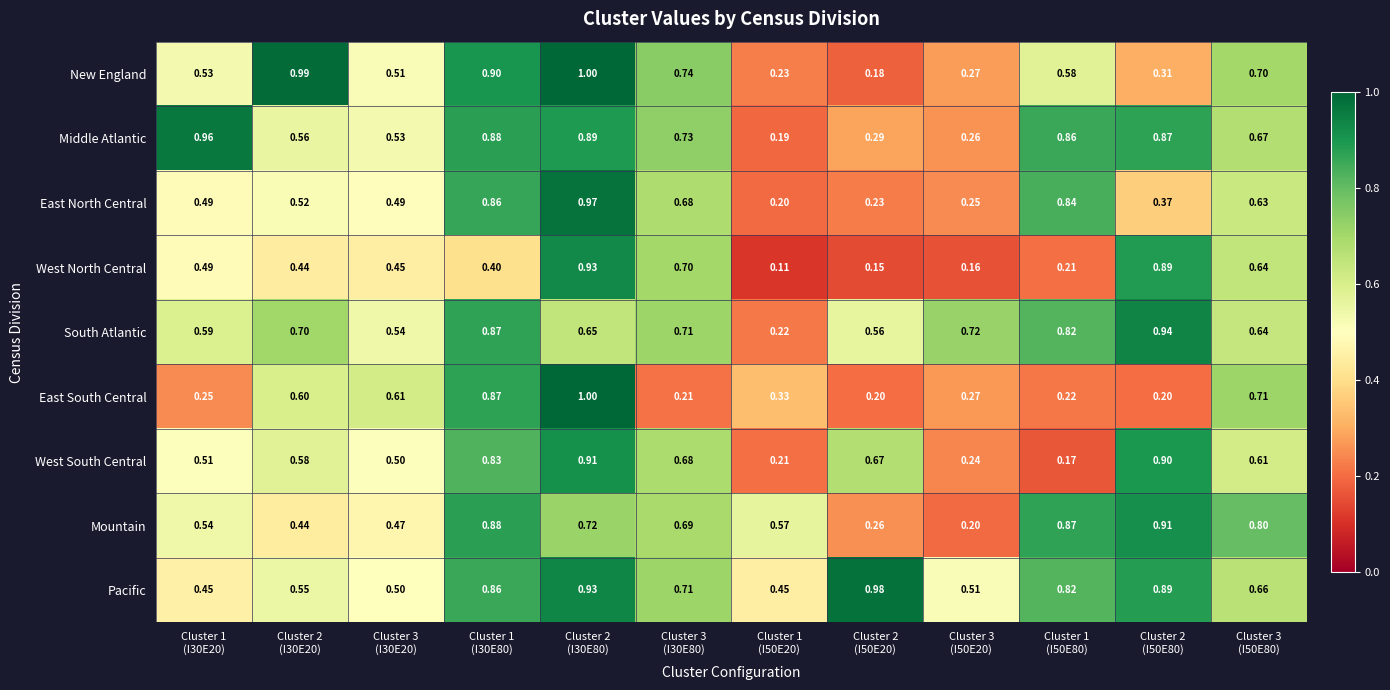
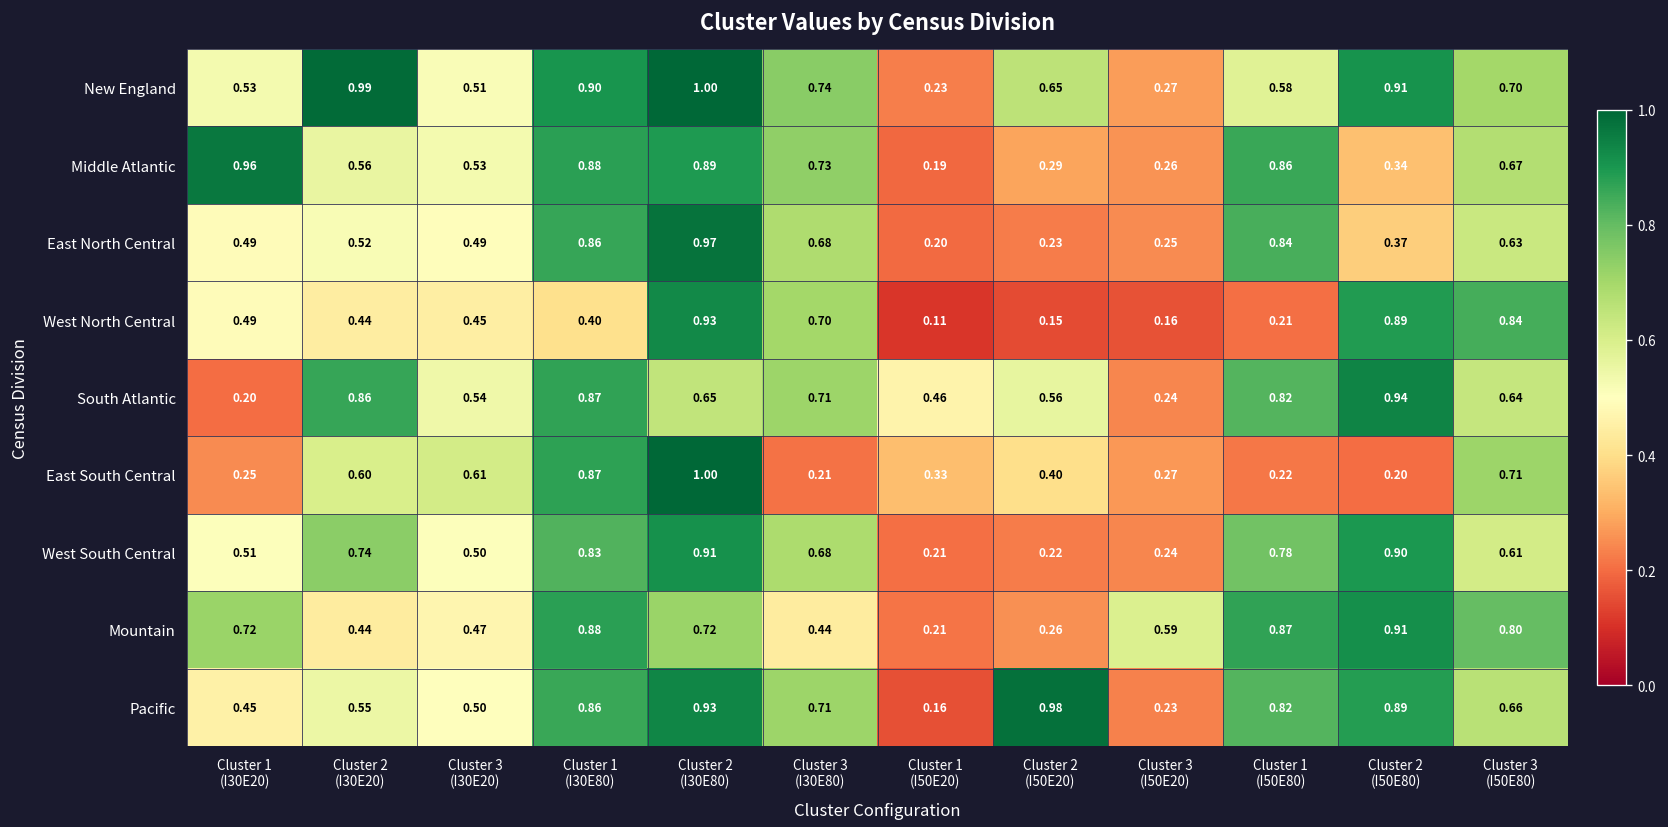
  {
    "New England": {
      "Cluster 1 (I30E20)": 0.53,
      "Cluster 2 (I30E20)": 0.99,
      "Cluster 3 (I30E20)": 0.51,
      "Cluster 1 (I30E80)": 0.90,
      "Cluster 2 (I30E80)": 1.00,
      "Cluster 3 (I30E80)": 0.74,
      "Cluster 1 (I50E20)": 0.23,
-     "Cluster 2 (I50E20)": 0.18,
+     "Cluster 2 (I50E20)": 0.65,
      "Cluster 3 (I50E20)": 0.27,
      "Cluster 1 (I50E80)": 0.58,
-     "Cluster 2 (I50E80)": 0.31,
+     "Cluster 2 (I50E80)": 0.91,
      "Cluster 3 (I50E80)": 0.70
    },
    "Middle Atlantic": {
      "Cluster 1 (I30E20)": 0.96,
      "Cluster 2 (I30E20)": 0.56,
      "Cluster 3 (I30E20)": 0.53,
      "Cluster 1 (I30E80)": 0.88,
      "Cluster 2 (I30E80)": 0.89,
      "Cluster 3 (I30E80)": 0.73,
      "Cluster 1 (I50E20)": 0.19,
      "Cluster 2 (I50E20)": 0.29,
      "Cluster 3 (I50E20)": 0.26,
      "Cluster 1 (I50E80)": 0.86,
-     "Cluster 2 (I50E80)": 0.87,
+     "Cluster 2 (I50E80)": 0.34,
      "Cluster 3 (I50E80)": 0.67
    },
    "East North Central": {
      "Cluster 1 (I30E20)": 0.49,
      "Cluster 2 (I30E20)": 0.52,
      "Cluster 3 (I30E20)": 0.49,
      "Cluster 1 (I30E80)": 0.86,
      "Cluster 2 (I30E80)": 0.97,
      "Cluster 3 (I30E80)": 0.68,
      "Cluster 1 (I50E20)": 0.20,
      "Cluster 2 (I50E20)": 0.23,
      "Cluster 3 (I50E20)": 0.25,
      "Cluster 1 (I50E80)": 0.84,
      "Cluster 2 (I50E80)": 0.37,
      "Cluster 3 (I50E80)": 0.63
    },
    "West North Central": {
      "Cluster 1 (I30E20)": 0.49,
      "Cluster 2 (I30E20)": 0.44,
      "Cluster 3 (I30E20)": 0.45,
      "Cluster 1 (I30E80)": 0.40,
      "Cluster 2 (I30E80)": 0.93,
      "Cluster 3 (I30E80)": 0.70,
      "Cluster 1 (I50E20)": 0.11,
      "Cluster 2 (I50E20)": 0.15,
      "Cluster 3 (I50E20)": 0.16,
      "Cluster 1 (I50E80)": 0.21,
      "Cluster 2 (I50E80)": 0.89,
-     "Cluster 3 (I50E80)": 0.64
+     "Cluster 3 (I50E80)": 0.84
    },
    "South Atlantic": {
-     "Cluster 1 (I30E20)": 0.59,
-     "Cluster 2 (I30E20)": 0.70,
+     "Cluster 1 (I30E20)": 0.20,
+     "Cluster 2 (I30E20)": 0.86,
      "Cluster 3 (I30E20)": 0.54,
      "Cluster 1 (I30E80)": 0.87,
      "Cluster 2 (I30E80)": 0.65,
      "Cluster 3 (I30E80)": 0.71,
-     "Cluster 1 (I50E20)": 0.22,
+     "Cluster 1 (I50E20)": 0.46,
      "Cluster 2 (I50E20)": 0.56,
-     "Cluster 3 (I50E20)": 0.72,
+     "Cluster 3 (I50E20)": 0.24,
      "Cluster 1 (I50E80)": 0.82,
      "Cluster 2 (I50E80)": 0.94,
      "Cluster 3 (I50E80)": 0.64
    },
    "East South Central": {
      "Cluster 1 (I30E20)": 0.25,
      "Cluster 2 (I30E20)": 0.60,
      "Cluster 3 (I30E20)": 0.61,
      "Cluster 1 (I30E80)": 0.87,
      "Cluster 2 (I30E80)": 1.00,
      "Cluster 3 (I30E80)": 0.21,
      "Cluster 1 (I50E20)": 0.33,
-     "Cluster 2 (I50E20)": 0.20,
+     "Cluster 2 (I50E20)": 0.40,
      "Cluster 3 (I50E20)": 0.27,
      "Cluster 1 (I50E80)": 0.22,
      "Cluster 2 (I50E80)": 0.20,
      "Cluster 3 (I50E80)": 0.71
    },
    "West South Central": {
      "Cluster 1 (I30E20)": 0.51,
-     "Cluster 2 (I30E20)": 0.58,
+     "Cluster 2 (I30E20)": 0.74,
      "Cluster 3 (I30E20)": 0.50,
      "Cluster 1 (I30E80)": 0.83,
      "Cluster 2 (I30E80)": 0.91,
      "Cluster 3 (I30E80)": 0.68,
      "Cluster 1 (I50E20)": 0.21,
-     "Cluster 2 (I50E20)": 0.67,
+     "Cluster 2 (I50E20)": 0.22,
      "Cluster 3 (I50E20)": 0.24,
-     "Cluster 1 (I50E80)": 0.17,
+     "Cluster 1 (I50E80)": 0.78,
      "Cluster 2 (I50E80)": 0.90,
      "Cluster 3 (I50E80)": 0.61
    },
    "Mountain": {
-     "Cluster 1 (I30E20)": 0.54,
+     "Cluster 1 (I30E20)": 0.72,
      "Cluster 2 (I30E20)": 0.44,
      "Cluster 3 (I30E20)": 0.47,
      "Cluster 1 (I30E80)": 0.88,
      "Cluster 2 (I30E80)": 0.72,
-     "Cluster 3 (I30E80)": 0.69,
-     "Cluster 1 (I50E20)": 0.57,
+     "Cluster 3 (I30E80)": 0.44,
+     "Cluster 1 (I50E20)": 0.21,
      "Cluster 2 (I50E20)": 0.26,
-     "Cluster 3 (I50E20)": 0.20,
+     "Cluster 3 (I50E20)": 0.59,
      "Cluster 1 (I50E80)": 0.87,
      "Cluster 2 (I50E80)": 0.91,
      "Cluster 3 (I50E80)": 0.80
    },
    "Pacific": {
      "Cluster 1 (I30E20)": 0.45,
      "Cluster 2 (I30E20)": 0.55,
      "Cluster 3 (I30E20)": 0.50,
      "Cluster 1 (I30E80)": 0.86,
      "Cluster 2 (I30E80)": 0.93,
      "Cluster 3 (I30E80)": 0.71,
-     "Cluster 1 (I50E20)": 0.45,
+     "Cluster 1 (I50E20)": 0.16,
      "Cluster 2 (I50E20)": 0.98,
-     "Cluster 3 (I50E20)": 0.51,
+     "Cluster 3 (I50E20)": 0.23,
      "Cluster 1 (I50E80)": 0.82,
      "Cluster 2 (I50E80)": 0.89,
      "Cluster 3 (I50E80)": 0.66
    }
  }
